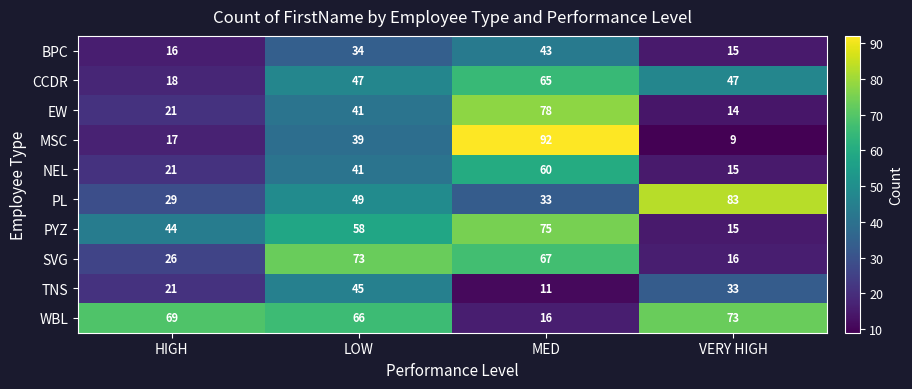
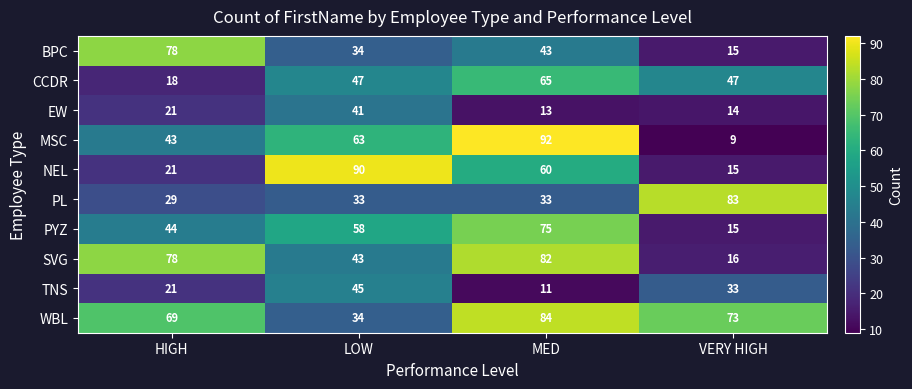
  {
    "BPC": {
-     "HIGH": 16,
+     "HIGH": 78,
      "LOW": 34,
      "MED": 43,
      "VERY HIGH": 15
    },
    "CCDR": {
      "HIGH": 18,
      "LOW": 47,
      "MED": 65,
      "VERY HIGH": 47
    },
    "EW": {
      "HIGH": 21,
      "LOW": 41,
-     "MED": 78,
+     "MED": 13,
      "VERY HIGH": 14
    },
    "MSC": {
-     "HIGH": 17,
-     "LOW": 39,
+     "HIGH": 43,
+     "LOW": 63,
      "MED": 92,
      "VERY HIGH": 9
    },
    "NEL": {
      "HIGH": 21,
-     "LOW": 41,
+     "LOW": 90,
      "MED": 60,
      "VERY HIGH": 15
    },
    "PL": {
      "HIGH": 29,
-     "LOW": 49,
+     "LOW": 33,
      "MED": 33,
      "VERY HIGH": 83
    },
    "PYZ": {
      "HIGH": 44,
      "LOW": 58,
      "MED": 75,
      "VERY HIGH": 15
    },
    "SVG": {
-     "HIGH": 26,
-     "LOW": 73,
-     "MED": 67,
+     "HIGH": 78,
+     "LOW": 43,
+     "MED": 82,
      "VERY HIGH": 16
    },
    "TNS": {
      "HIGH": 21,
      "LOW": 45,
      "MED": 11,
      "VERY HIGH": 33
    },
    "WBL": {
      "HIGH": 69,
-     "LOW": 66,
-     "MED": 16,
+     "LOW": 34,
+     "MED": 84,
      "VERY HIGH": 73
    }
  }
